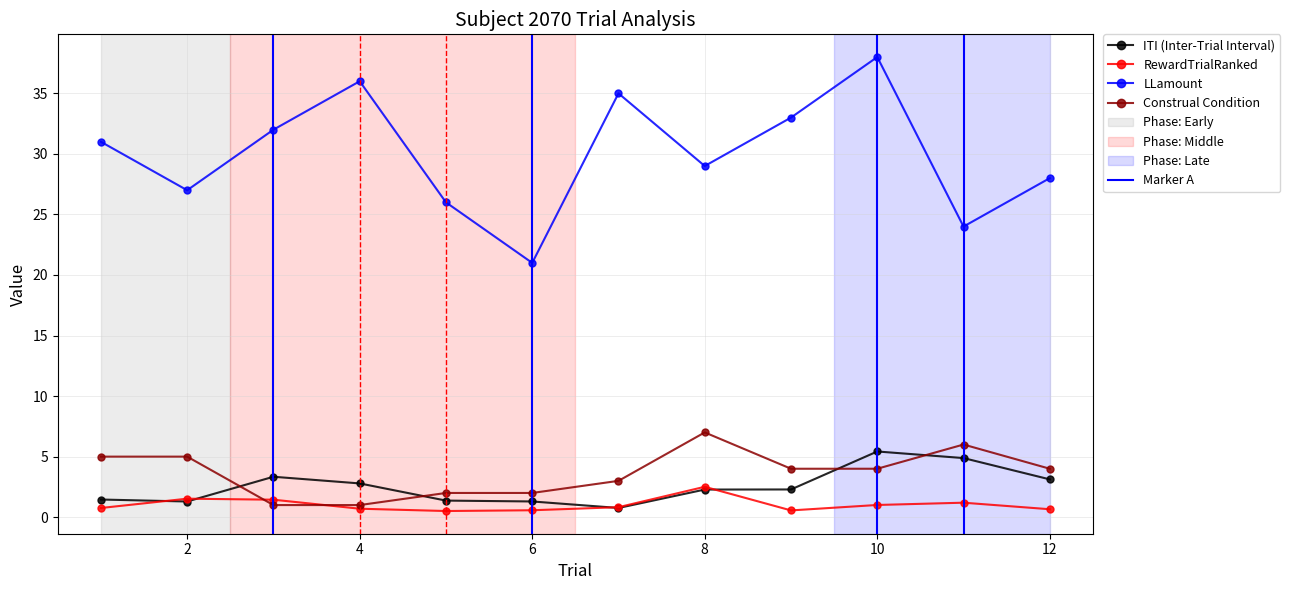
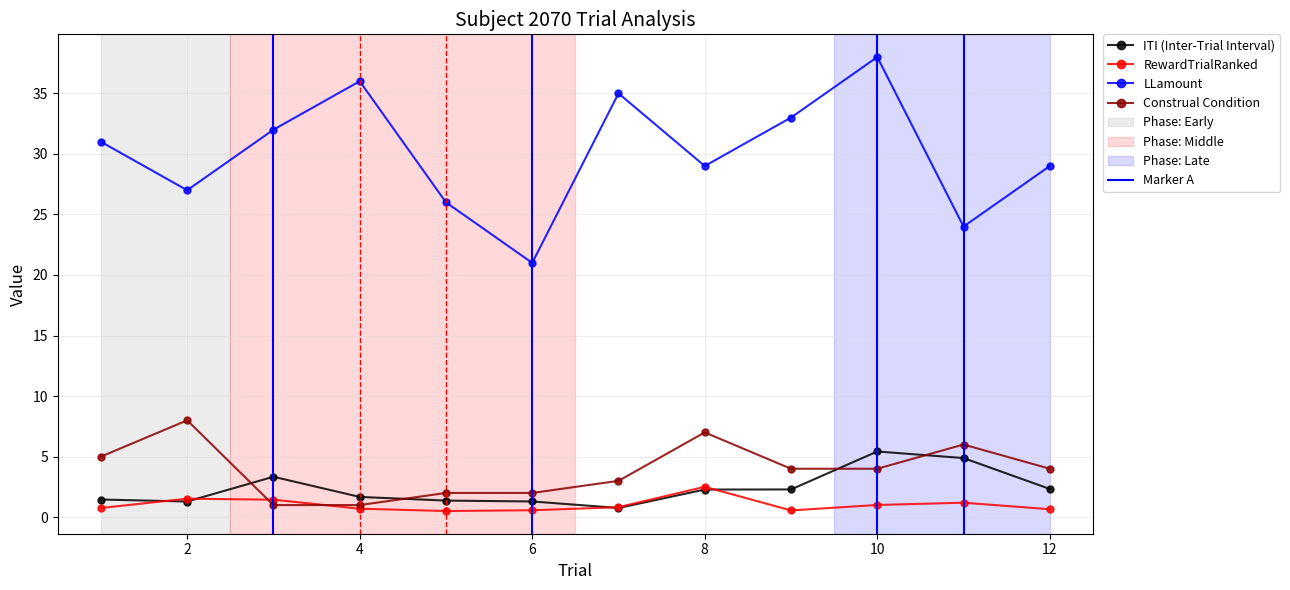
  {
    "ITI (Inter-Trial Interval)": {
      "2": 1.3,
-     "4": 2.8,
+     "4": 1.7,
      "6": 1.3,
      "8": 2.3,
      "10": 5.4,
-     "12": 3.1
+     "12": 2.3
    },
    "RewardTrialRanked": {
      "2": 1.5,
      "4": 0.7,
      "6": 0.6,
      "8": 2.5,
      "10": 1.0,
      "12": 0.7
    },
    "LLamount": {
      "2": 27,
      "4": 36,
      "6": 21,
      "8": 29,
      "10": 38,
-     "12": 28
+     "12": 29
    },
    "Construal Condition": {
-     "2": 5,
+     "2": 8,
      "4": 1,
      "6": 2,
      "8": 7,
      "10": 4,
      "12": 4
    }
  }
